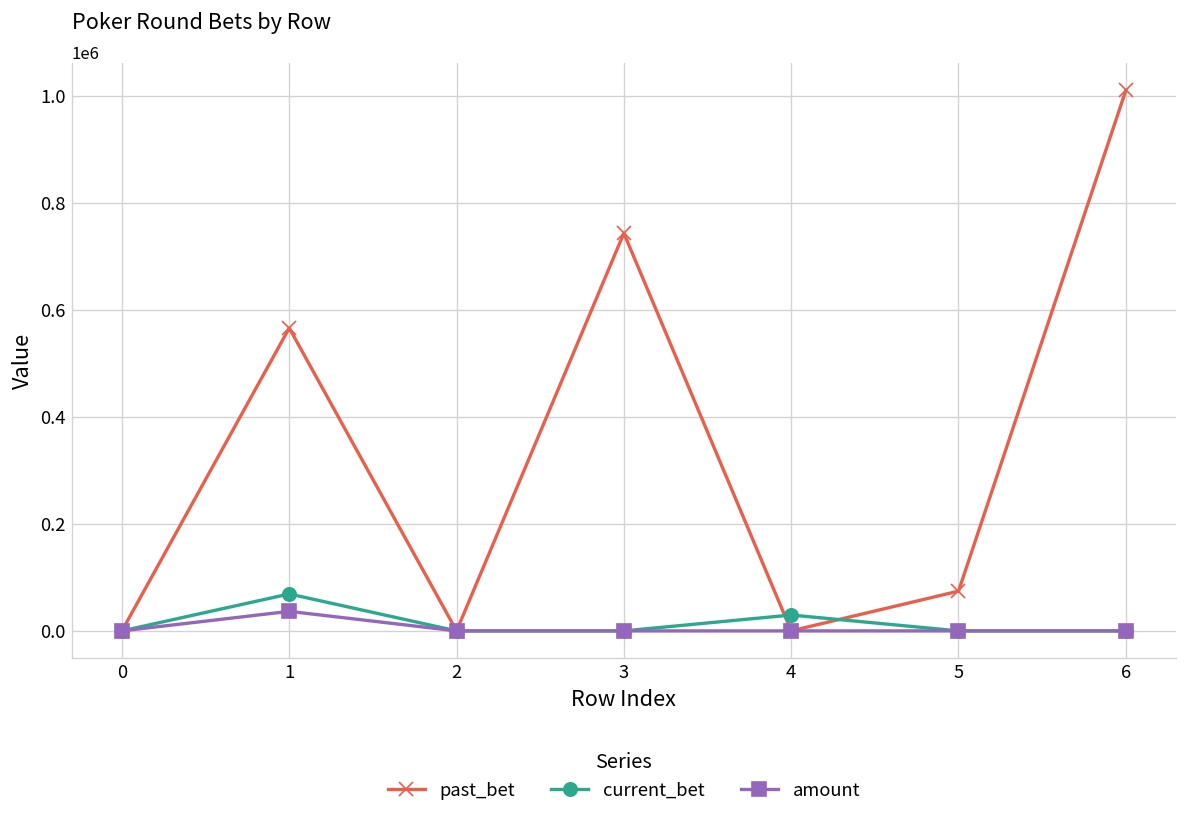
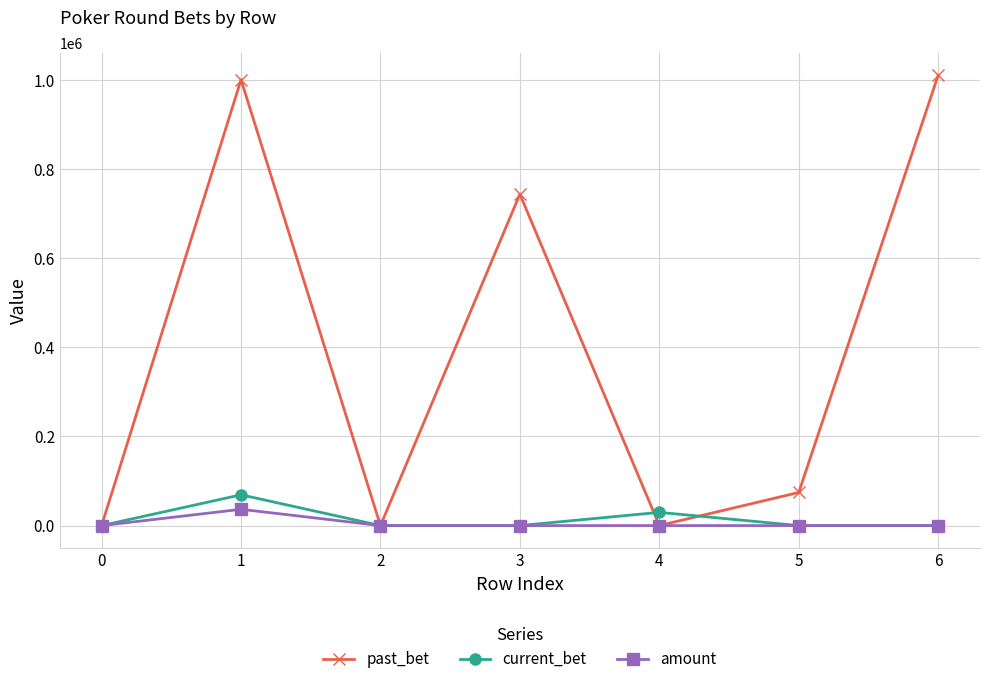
  {
    "past_bet": {
-     "1": 570000,
+     "1": 1000000,
      "3": 740000,
      "5": 70000,
      "6": 1010000
    },
    "current_bet": {
      "1": 70000,
      "4": 30000
    },
    "amount": {
      "1": 40000
    }
  }
